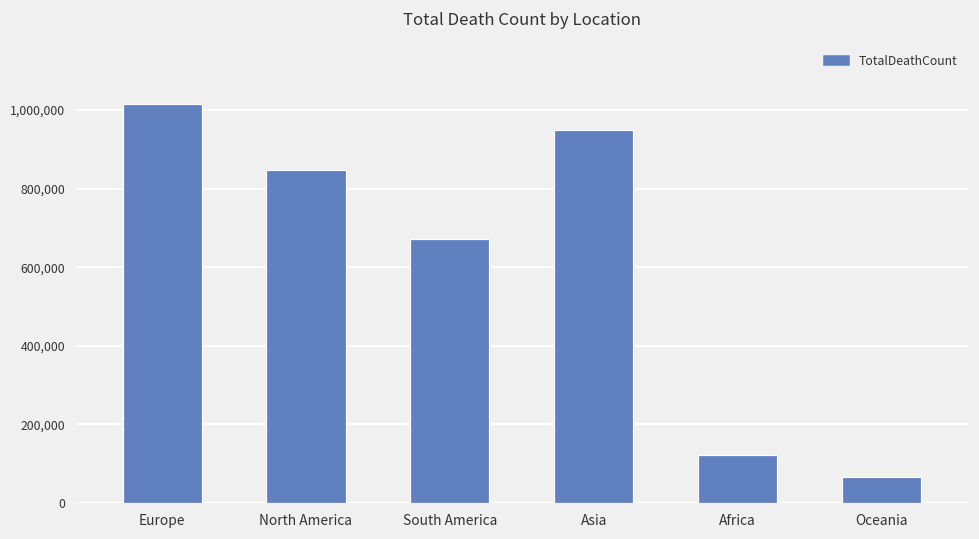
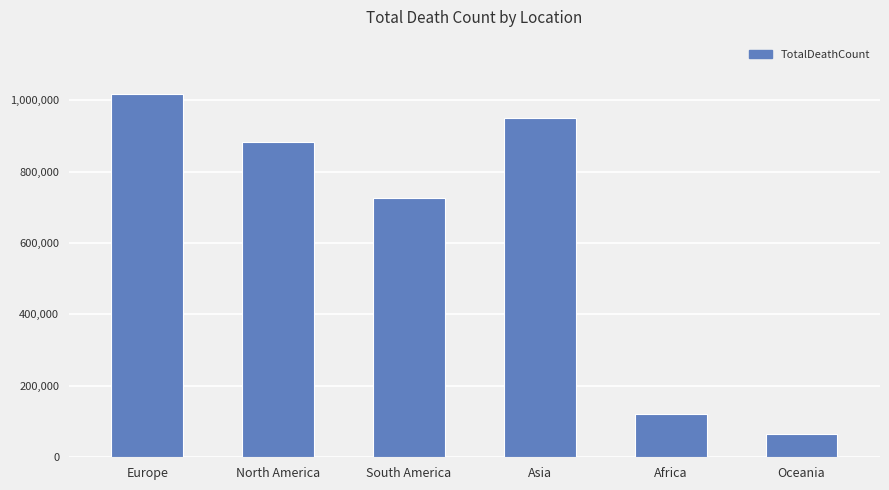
  {
    "Europe": "1,020,000",
-   "North America": "850,000",
-   "South America": "670,000",
+   "North America": "880,000",
+   "South America": "730,000",
    "Asia": "950,000",
    "Africa": "120,000",
    "Oceania": "70,000"
  }
